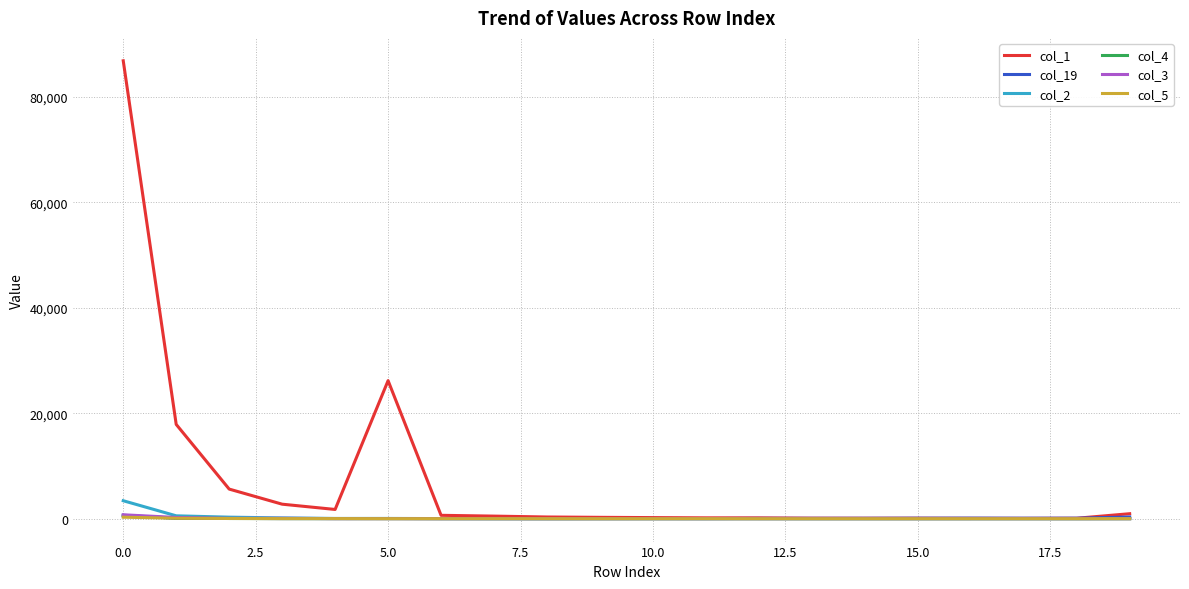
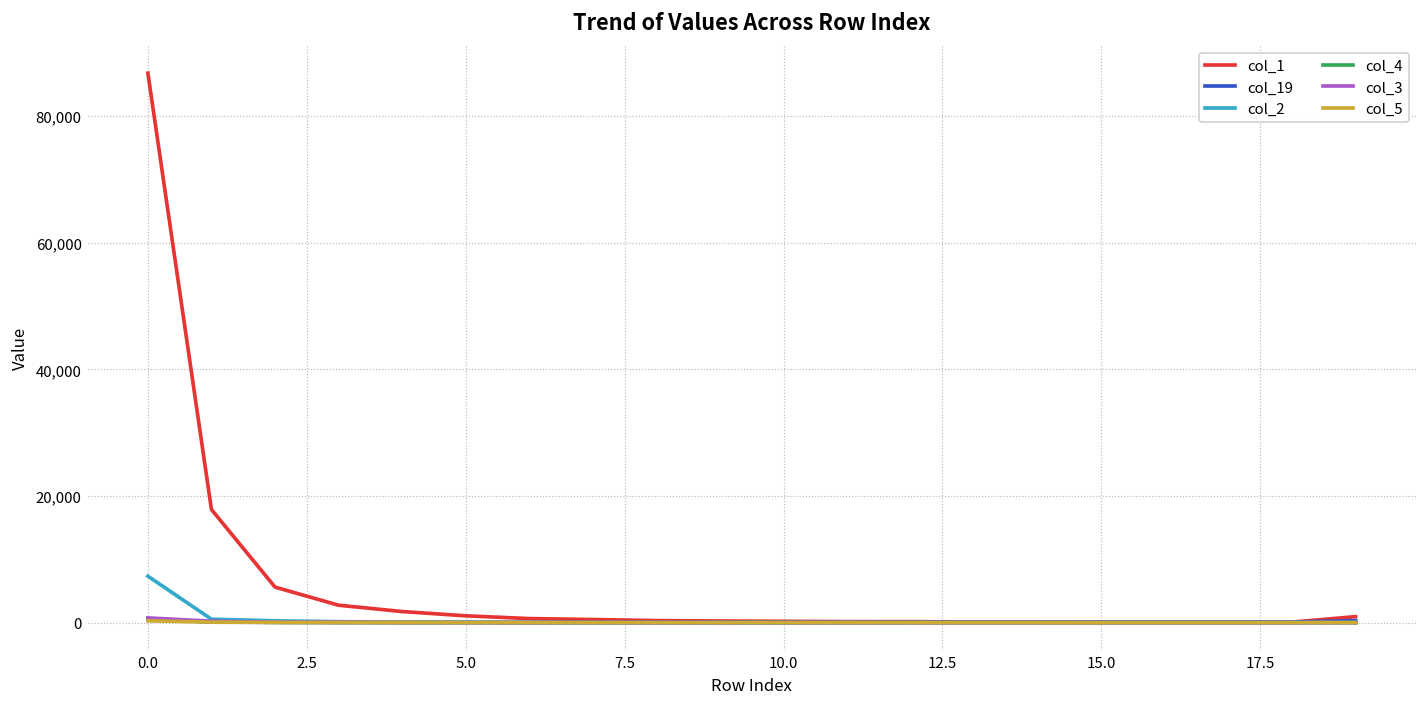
  {
    "col_1": {
      "0.0": "87,000",
-     "5.0": "26,000"
+     "5.0": "1,000"
    },
    "col_2": {
-     "0.0": "3,000"
+     "0.0": "7,000"
    }
  }
